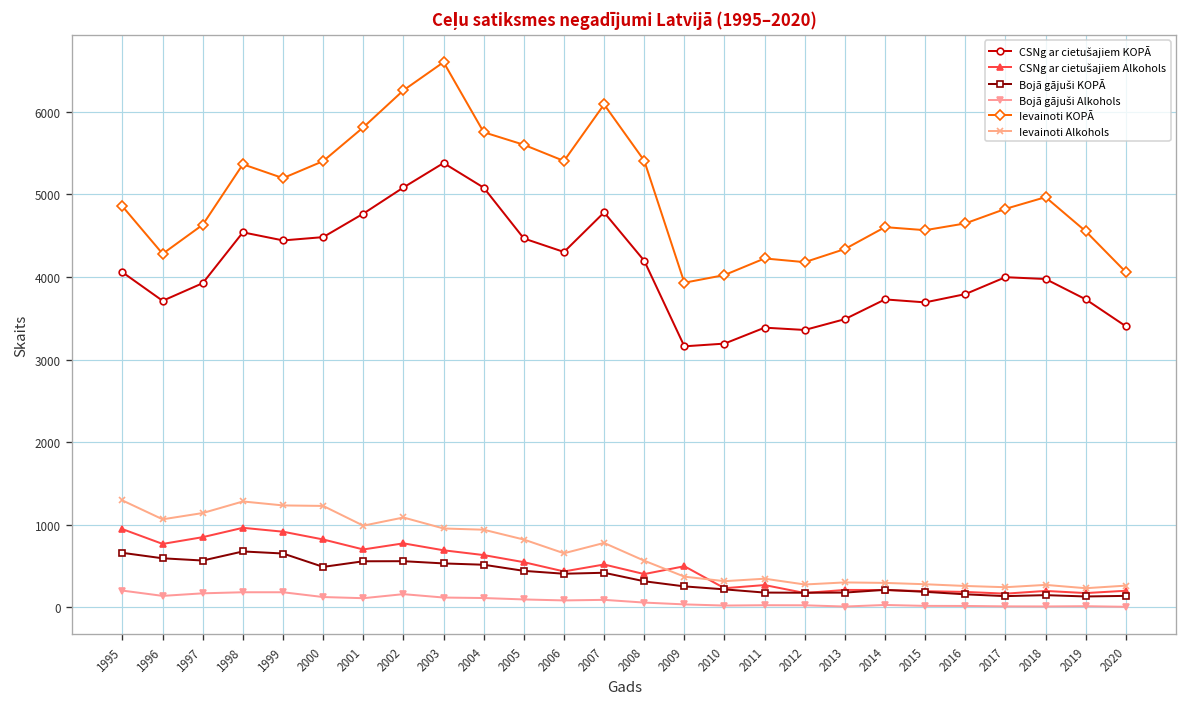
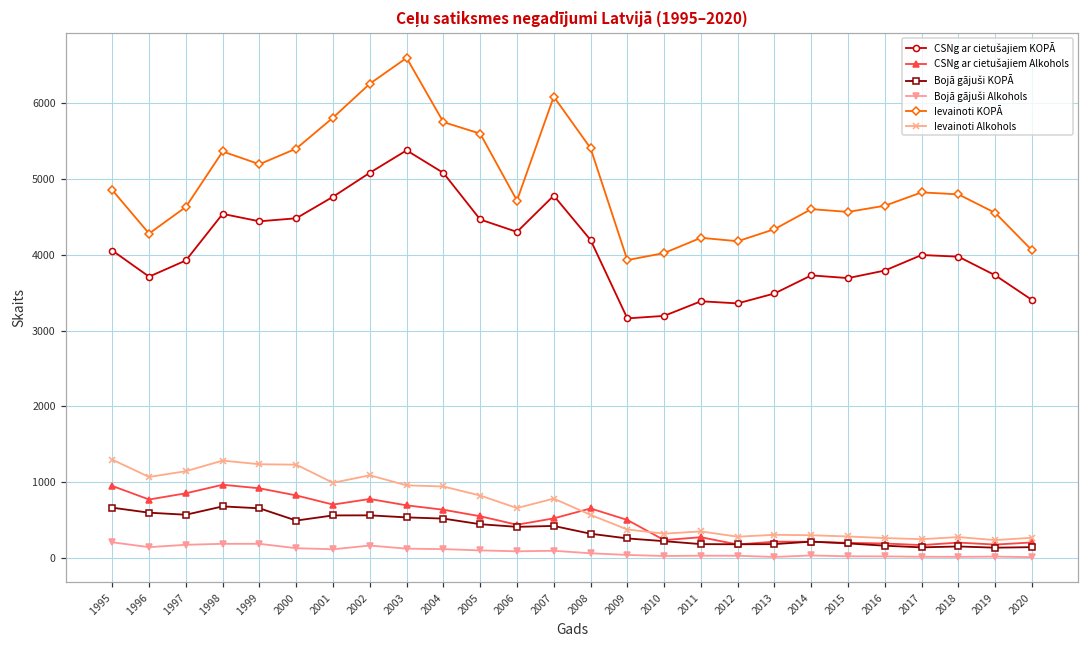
  {
    "CSNg ar cietušajiem KOPĀ": {
      "1995": 4100,
      "1996": 3700,
      "1997": 3900,
      "1998": 4500,
      "1999": 4400,
      "2000": 4500,
      "2001": 4800,
      "2002": 5100,
      "2003": 5400,
      "2004": 5100,
      "2005": 4500,
      "2006": 4300,
      "2007": 4800,
      "2008": 4200,
      "2009": 3200,
      "2010": 3200,
      "2011": 3400,
      "2012": 3400,
      "2013": 3500,
      "2014": 3700,
      "2015": 3700,
      "2016": 3800,
      "2017": 4000,
      "2018": 4000,
      "2019": 3700,
      "2020": 3400
    },
    "CSNg ar cietušajiem Alkohols": {
      "1995": 900,
      "1996": 800,
      "1997": 900,
      "1998": 1000,
      "1999": 900,
      "2000": 800,
      "2001": 700,
      "2002": 800,
      "2003": 700,
      "2004": 600,
      "2005": 500,
      "2007": 500,
-     "2008": 400,
+     "2008": 700,
      "2009": 500,
      "2011": 300,
      "2018": 200,
      "2019": 200,
      "2020": 200
    },
    "Bojā gājuši KOPĀ": {
      "1995": 700,
      "1996": 600,
      "1997": 600,
      "1998": 700,
      "1999": 700,
      "2000": 500,
      "2001": 600,
      "2002": 600,
      "2003": 500,
      "2004": 500,
      "2005": 400,
      "2007": 400,
      "2008": 300,
      "2009": 300,
      "2011": 200,
      "2018": 100,
      "2019": 100,
      "2020": 100
    },
    "Ievainoti KOPĀ": {
      "1995": 4900,
      "1996": 4300,
      "1997": 4600,
      "1998": 5400,
      "1999": 5200,
      "2000": 5400,
      "2001": 5800,
      "2002": 6300,
      "2003": 6600,
      "2004": 5800,
      "2005": 5600,
-     "2006": 5400,
+     "2006": 4700,
      "2007": 6100,
      "2008": 5400,
      "2009": 3900,
      "2010": 4000,
      "2011": 4200,
      "2012": 4200,
      "2013": 4300,
      "2014": 4600,
      "2015": 4600,
      "2016": 4600,
      "2017": 4800,
-     "2018": 5000,
+     "2018": 4800,
      "2019": 4600,
      "2020": 4100
    }
  }
